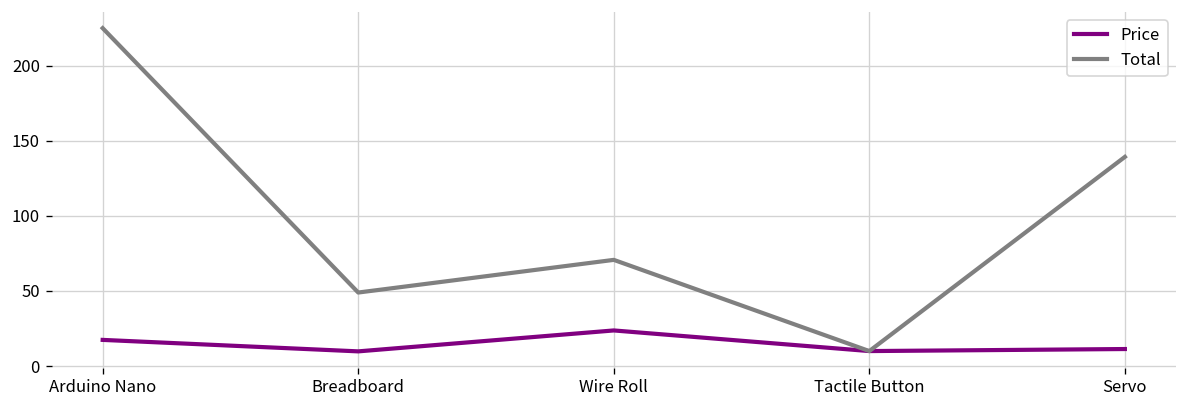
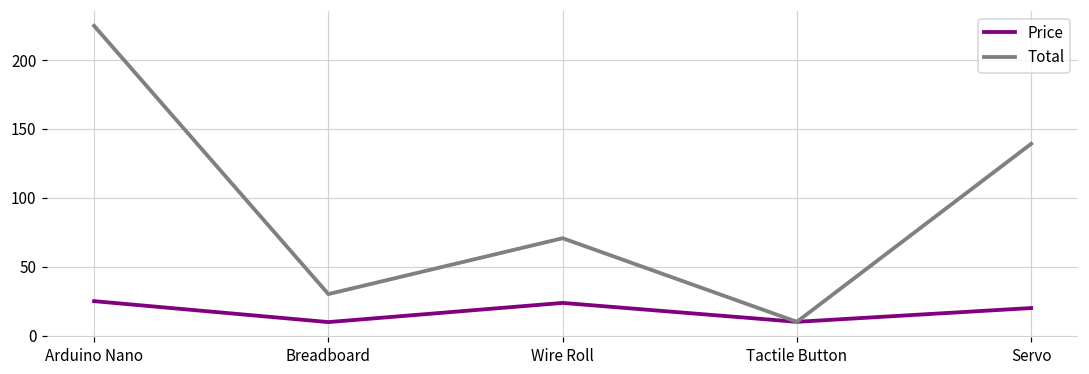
  {
    "Price": {
-     "Arduino Nano": 17,
+     "Arduino Nano": 25,
      "Breadboard": 10,
      "Wire Roll": 24,
-     "Servo": 11
+     "Servo": 20
    },
    "Total": {
      "Arduino Nano": 225,
-     "Breadboard": 49,
+     "Breadboard": 30,
      "Wire Roll": 71,
      "Servo": 139
    }
  }
